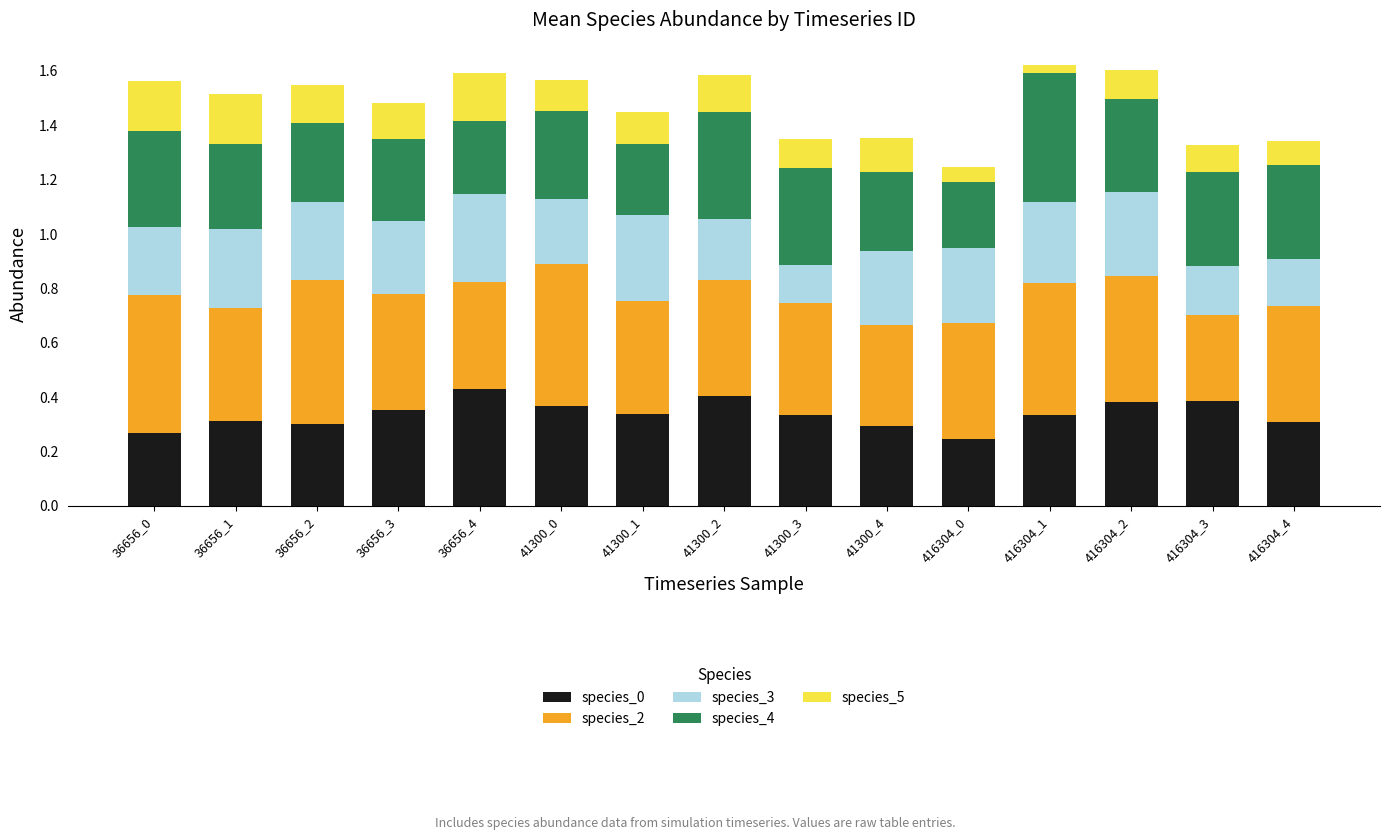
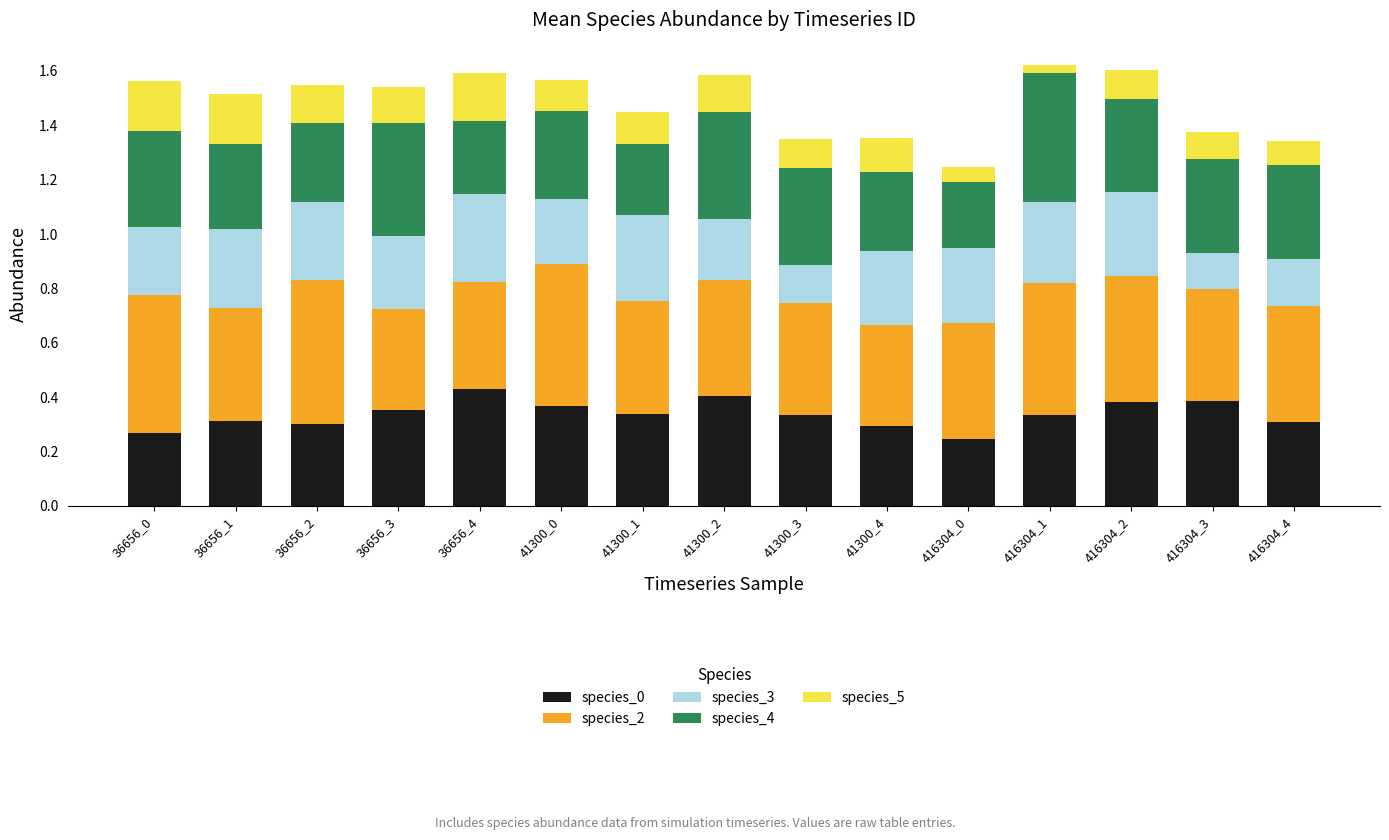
  {
    "species_0": {
      "36656_0": 0.27,
      "36656_1": 0.31,
      "36656_2": 0.30,
      "36656_3": 0.35,
      "36656_4": 0.43,
      "41300_0": 0.37,
      "41300_1": 0.34,
      "41300_2": 0.40,
      "41300_3": 0.33,
      "41300_4": 0.30,
      "416304_0": 0.25,
      "416304_1": 0.33,
      "416304_2": 0.38,
      "416304_3": 0.38,
      "416304_4": 0.31
    },
    "species_2": {
      "36656_0": 0.51,
      "36656_1": 0.41,
      "36656_2": 0.53,
-     "36656_3": 0.43,
+     "36656_3": 0.37,
      "36656_4": 0.39,
      "41300_0": 0.52,
      "41300_1": 0.42,
      "41300_2": 0.43,
      "41300_3": 0.41,
      "41300_4": 0.37,
      "416304_0": 0.43,
      "416304_1": 0.49,
      "416304_2": 0.46,
-     "416304_3": 0.32,
+     "416304_3": 0.41,
      "416304_4": 0.43
    },
    "species_3": {
      "36656_0": 0.25,
      "36656_1": 0.29,
      "36656_2": 0.29,
      "36656_3": 0.27,
      "36656_4": 0.32,
      "41300_0": 0.24,
      "41300_1": 0.32,
      "41300_2": 0.22,
      "41300_3": 0.14,
      "41300_4": 0.27,
      "416304_0": 0.27,
      "416304_1": 0.30,
      "416304_2": 0.31,
-     "416304_3": 0.18,
+     "416304_3": 0.13,
      "416304_4": 0.17
    },
    "species_4": {
      "36656_0": 0.35,
      "36656_1": 0.31,
      "36656_2": 0.29,
-     "36656_3": 0.30,
+     "36656_3": 0.42,
      "36656_4": 0.27,
      "41300_0": 0.32,
      "41300_1": 0.26,
      "41300_2": 0.39,
      "41300_3": 0.36,
      "41300_4": 0.29,
      "416304_0": 0.24,
      "416304_1": 0.48,
      "416304_2": 0.34,
      "416304_3": 0.35,
      "416304_4": 0.35
    },
    "species_5": {
      "36656_0": 0.19,
      "36656_1": 0.19,
      "36656_2": 0.14,
      "36656_3": 0.13,
      "36656_4": 0.18,
      "41300_0": 0.11,
      "41300_1": 0.12,
      "41300_2": 0.14,
      "41300_3": 0.11,
      "41300_4": 0.12,
      "416304_0": 0.06,
      "416304_1": 0.03,
      "416304_2": 0.11,
      "416304_3": 0.10,
      "416304_4": 0.09
    }
  }
